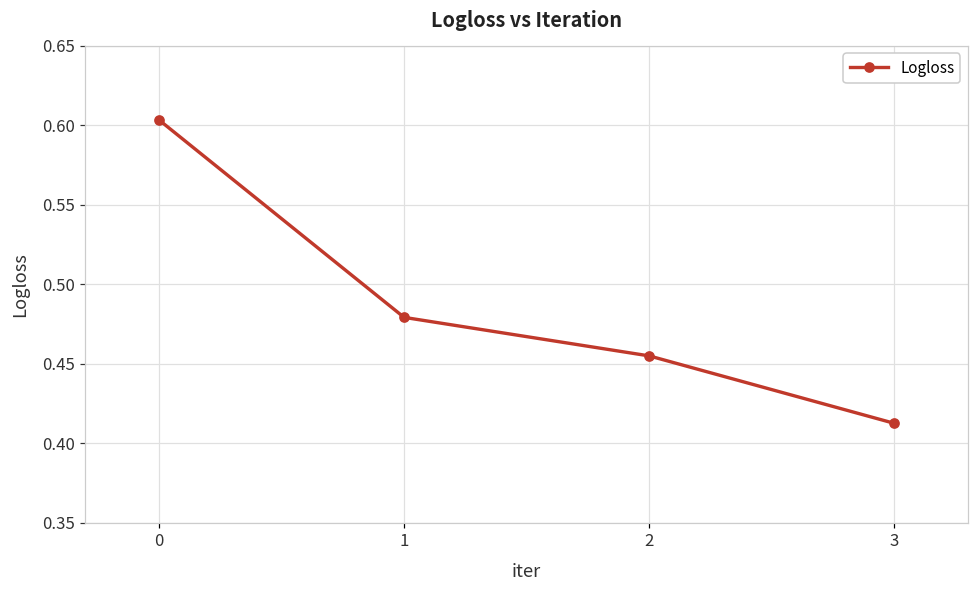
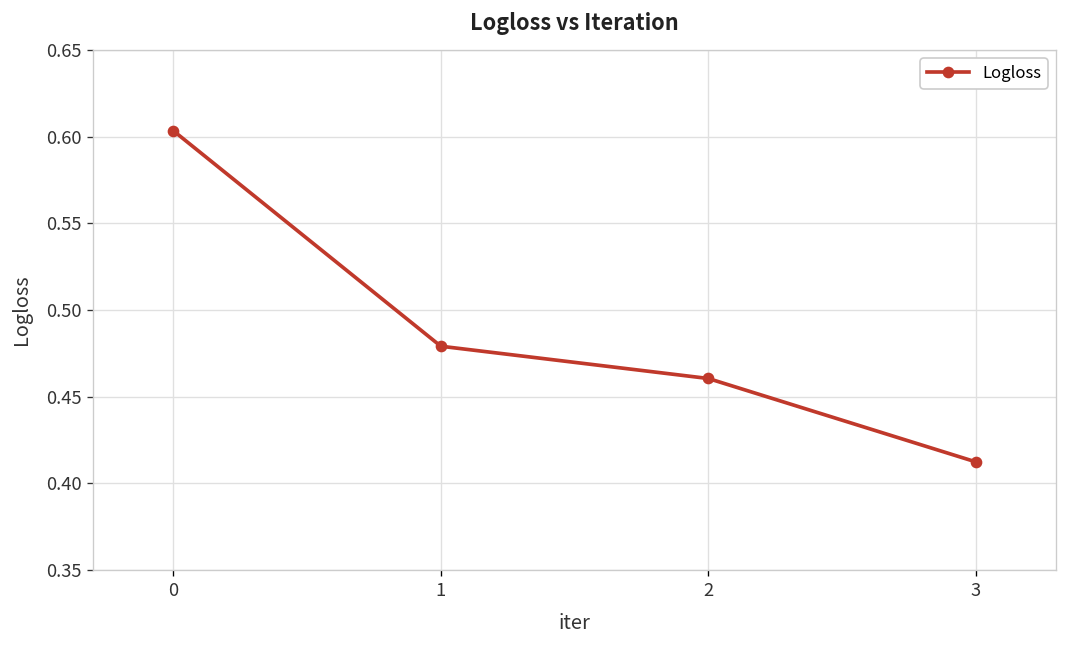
  {
    "0": 0.603,
    "1": 0.479,
-   "2": 0.455,
+   "2": 0.461,
    "3": 0.412
  }
